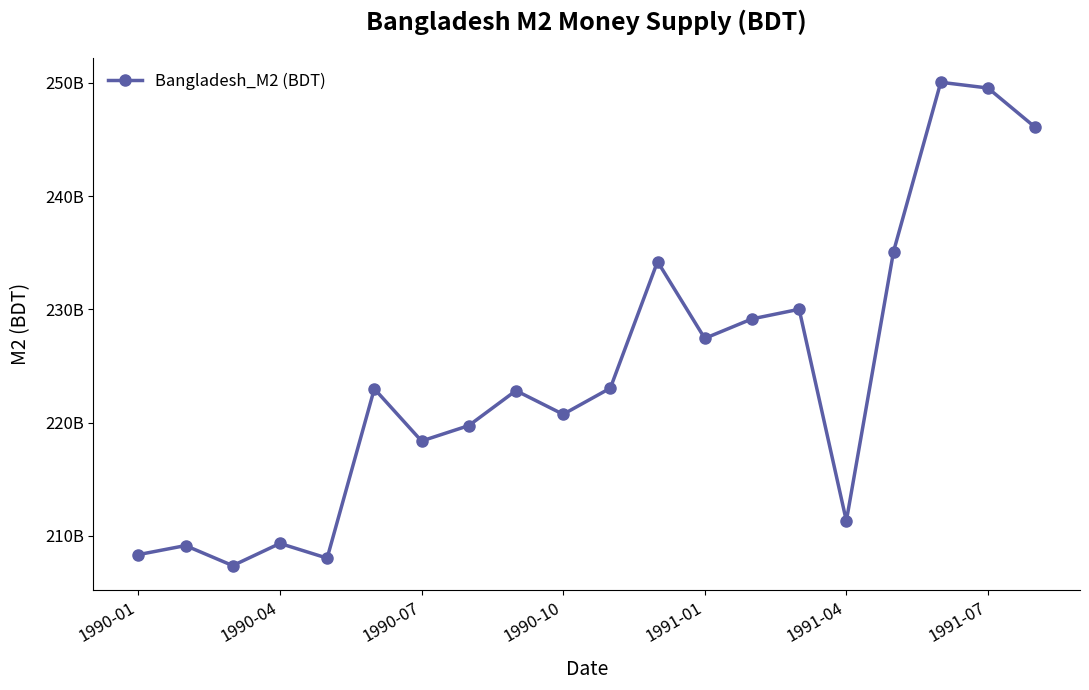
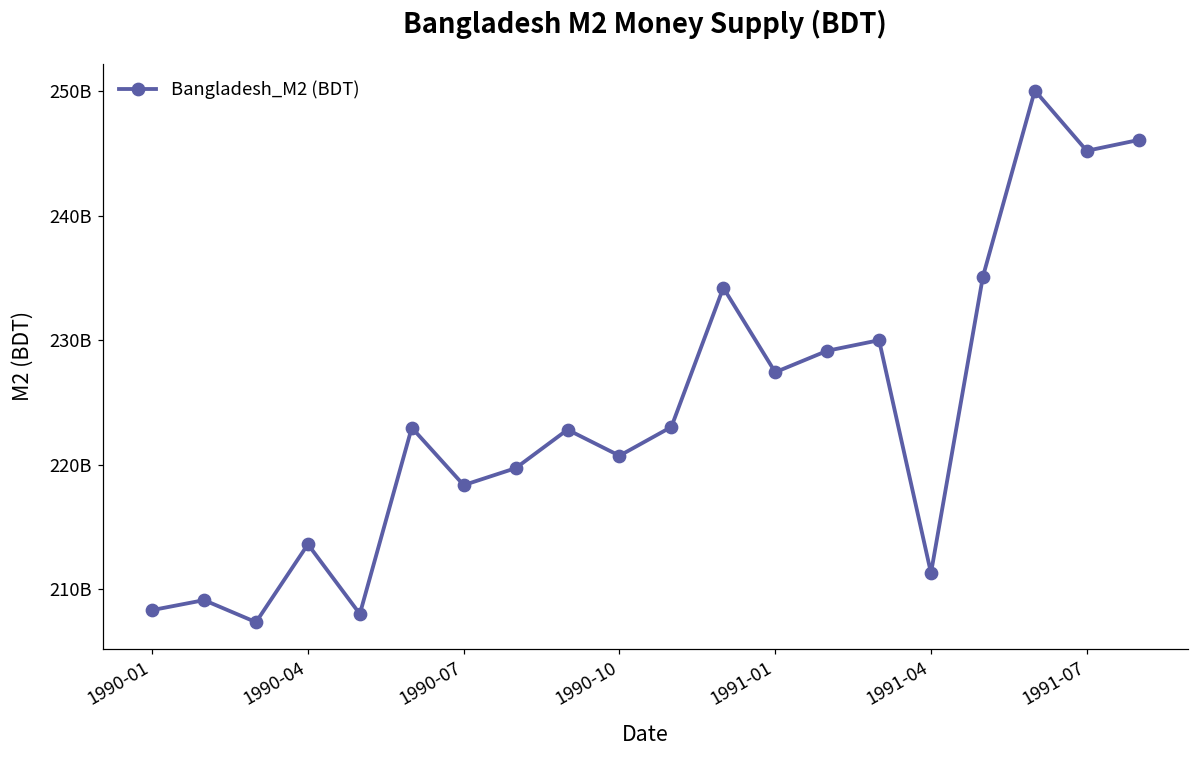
  {
    "1990-01": 208300000000,
-   "1990-04": 209300000000,
+   "1990-04": 213600000000,
    "1990-07": 218400000000,
    "1990-10": 220700000000,
    "1991-01": 227400000000,
    "1991-04": 211300000000,
-   "1991-07": 249500000000
+   "1991-07": 245200000000
  }
